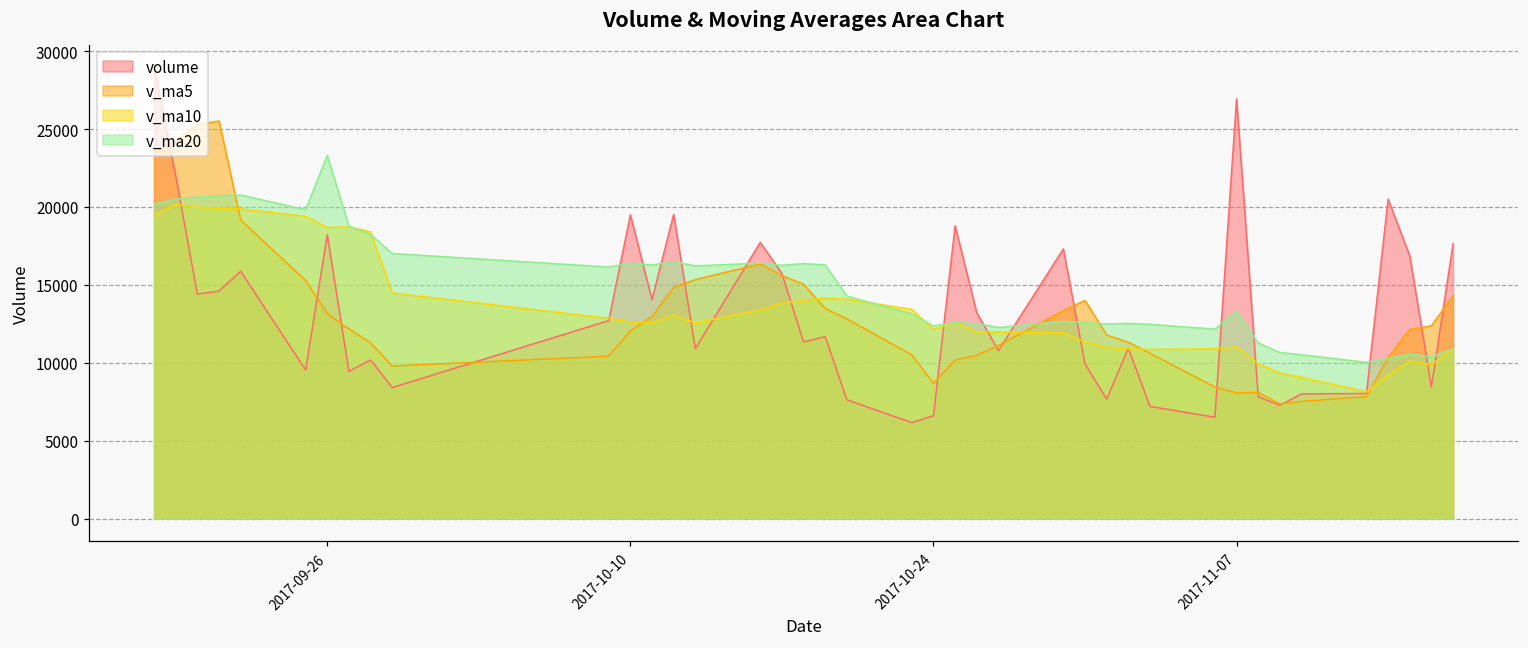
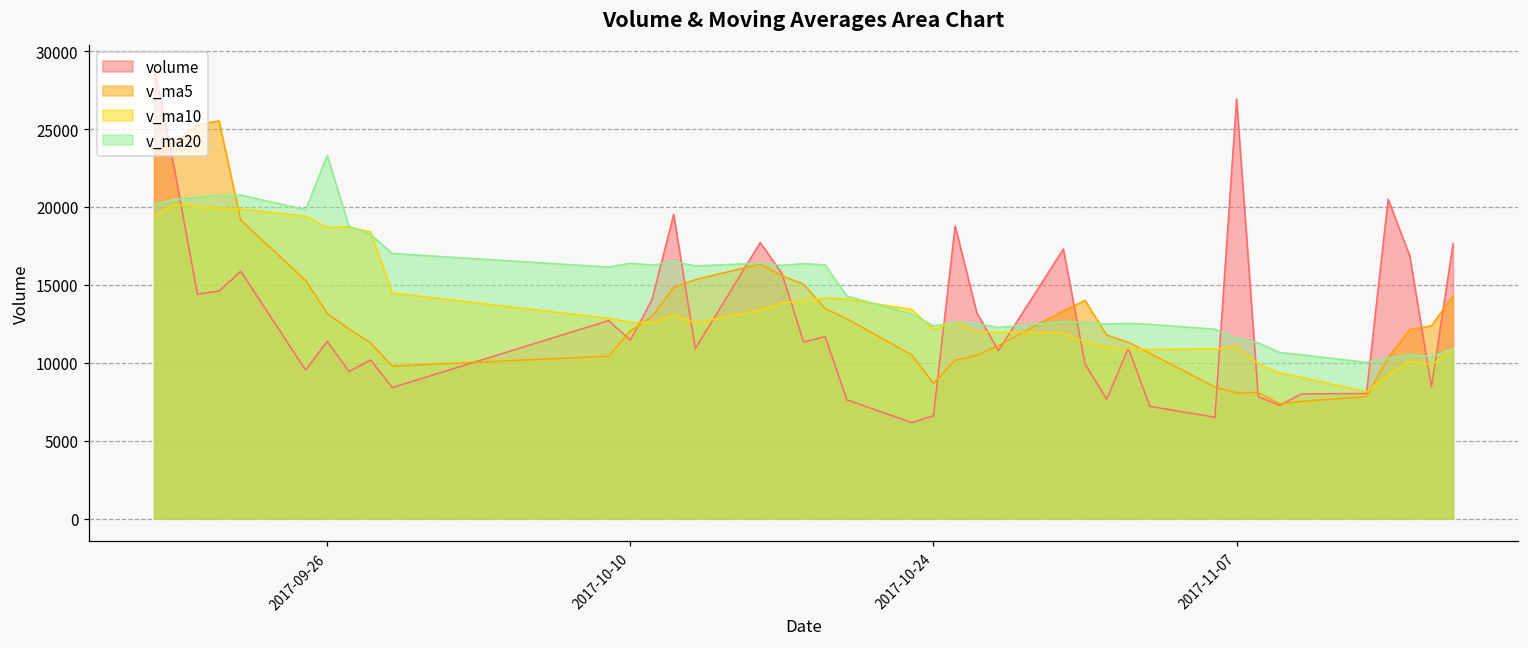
  {
    "volume": {
-     "2017-09-26": 18200,
-     "2017-10-10": 19500,
+     "2017-09-26": 11400,
+     "2017-10-10": 11400,
      "2017-10-24": 6600,
      "2017-11-07": 26900
    },
    "v_ma20": {
      "2017-09-26": 23300,
      "2017-10-10": 16400,
      "2017-10-24": 12400,
-     "2017-11-07": 13300
+     "2017-11-07": 11600
    }
  }
